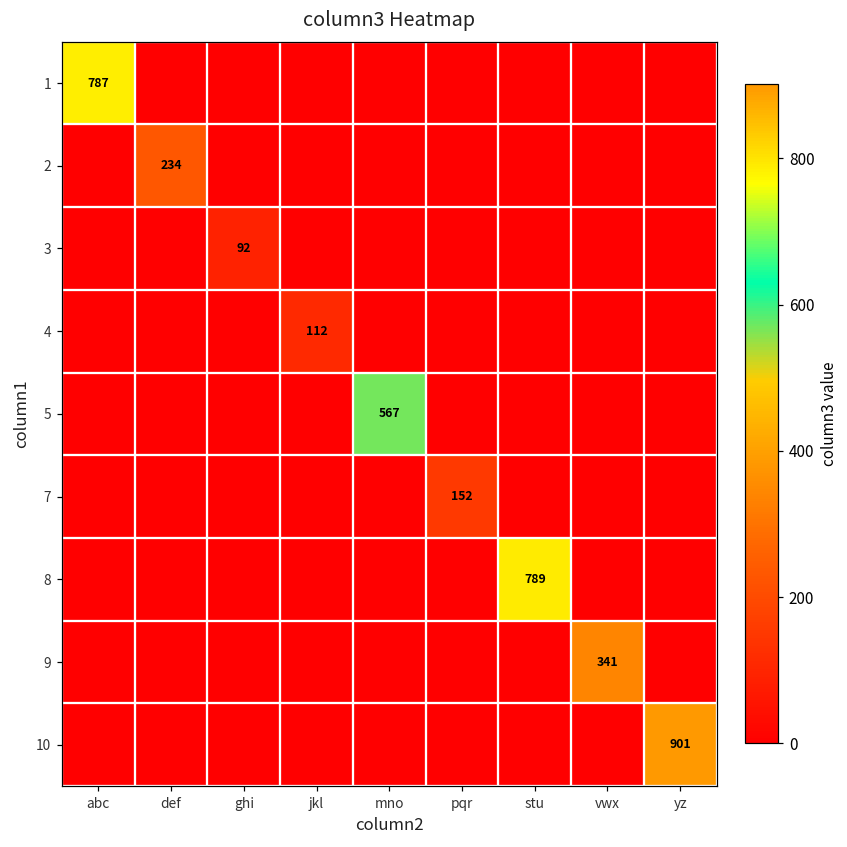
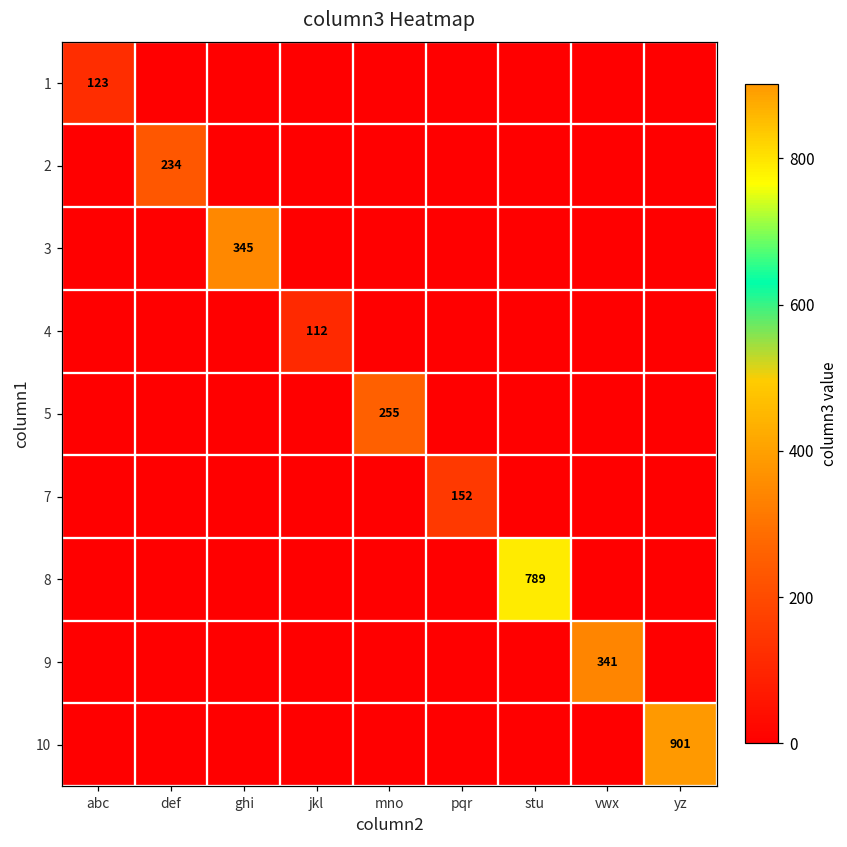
  {
    "1": {
-     "abc": 787
+     "abc": 123
    },
    "2": {
      "def": 234
    },
    "3": {
-     "ghi": 92
+     "ghi": 345
    },
    "4": {
      "jkl": 112
    },
    "5": {
-     "mno": 567
+     "mno": 255
    },
    "7": {
      "pqr": 152
    },
    "8": {
      "stu": 789
    },
    "9": {
      "vwx": 341
    },
    "10": {
      "yz": 901
    }
  }
